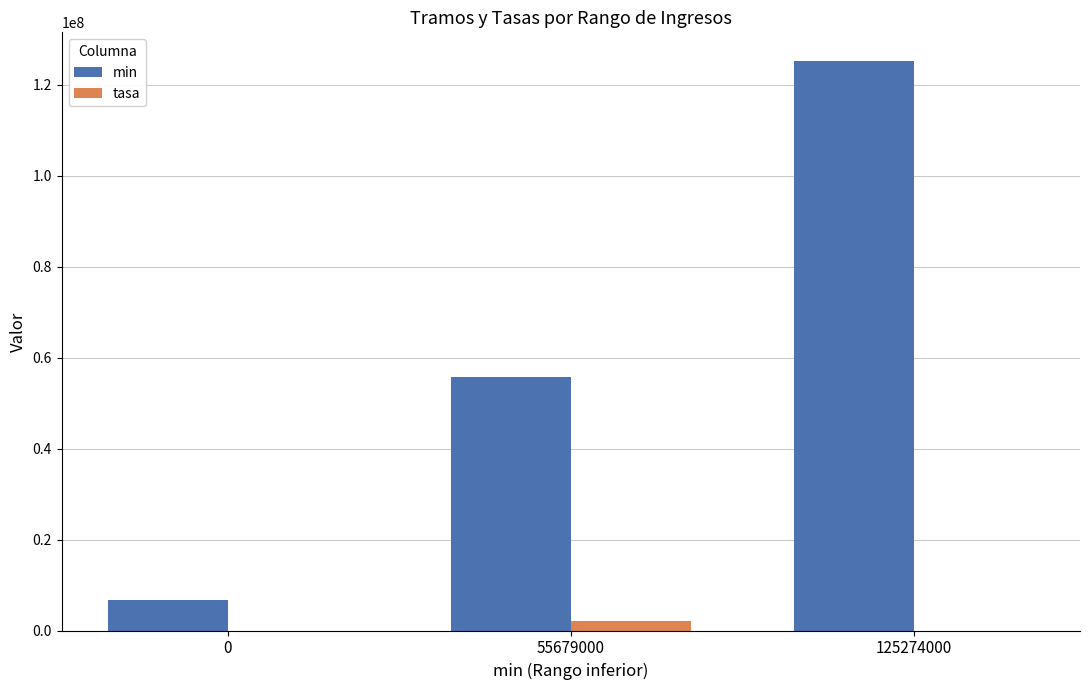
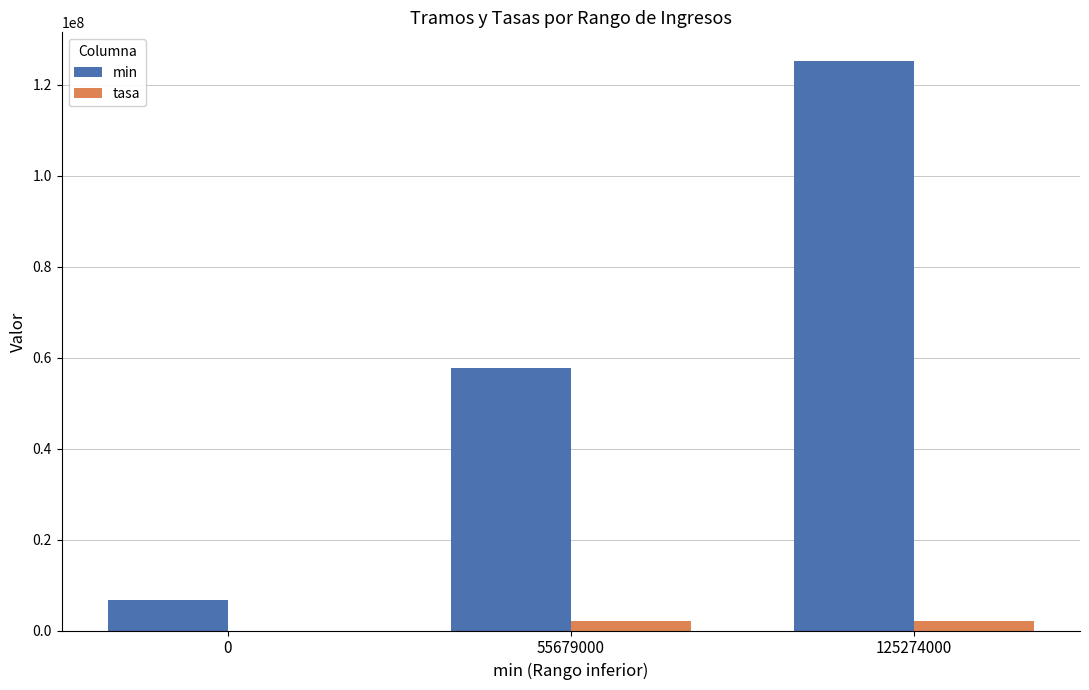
  {
    "min": {
      "0": 7000000,
-     "55679000": 56000000,
+     "55679000": 58000000,
      "125274000": 125000000
    },
    "tasa": {
      "55679000": 2000000,
-     "125274000": 0
+     "125274000": 2000000
    }
  }
